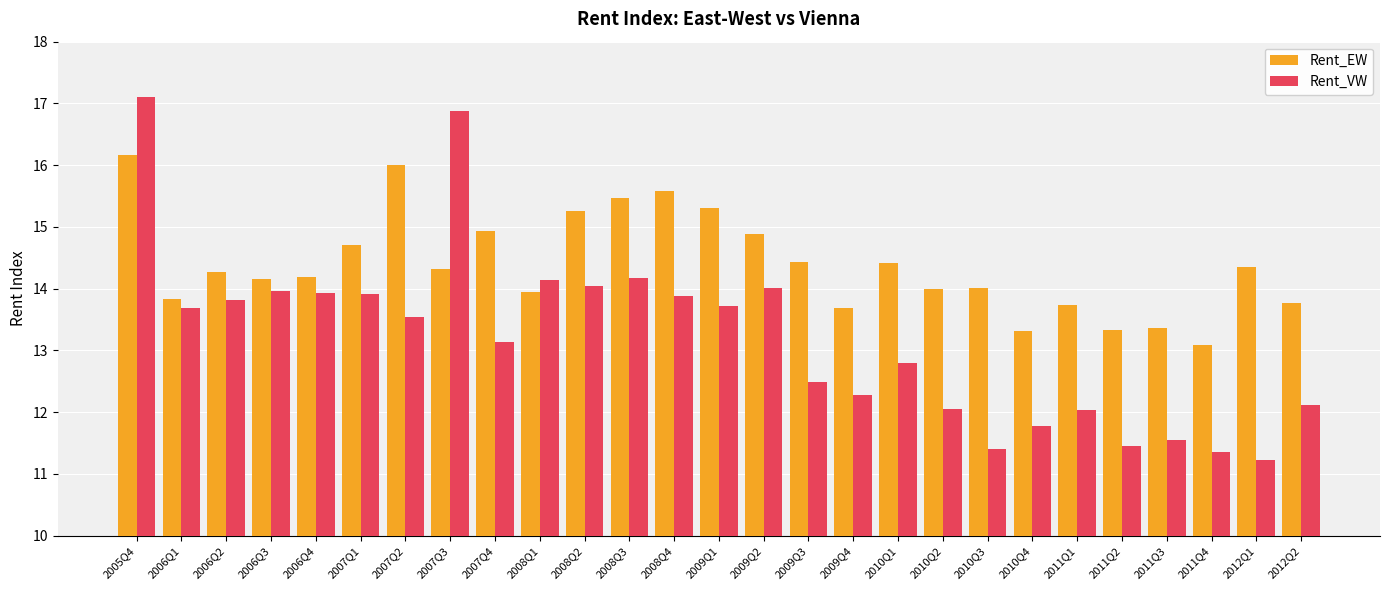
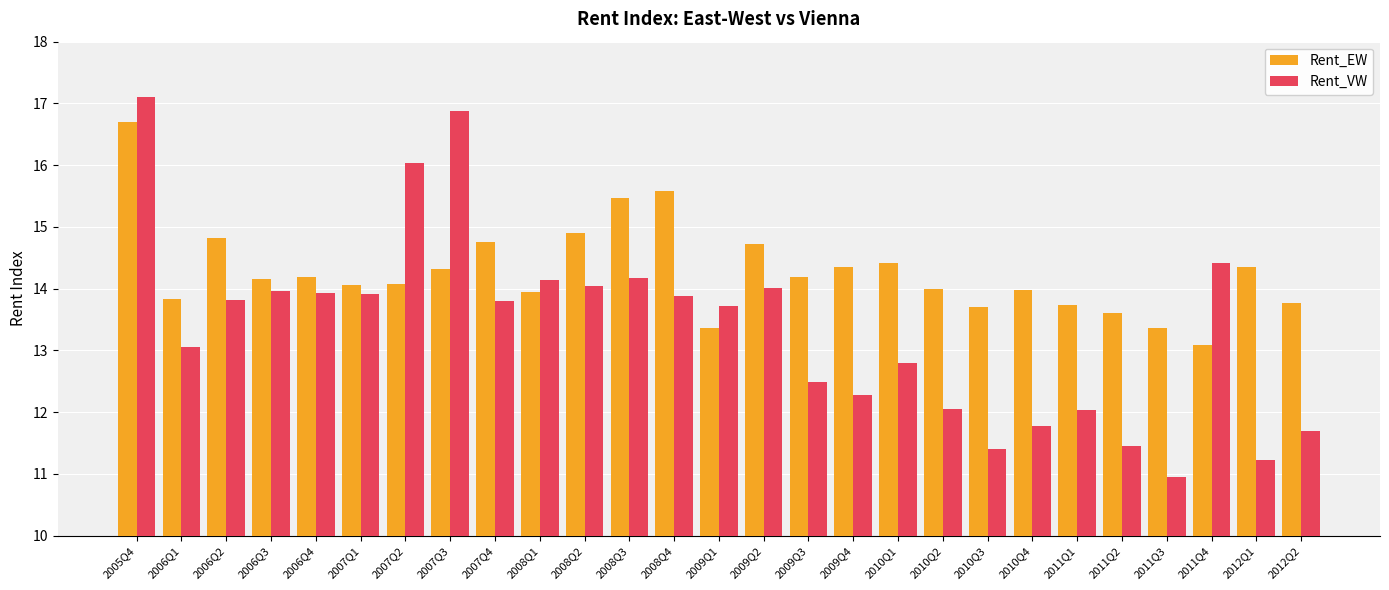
  {
    "Rent_EW": {
-     "2005Q4": 16.2,
+     "2005Q4": 16.7,
      "2006Q1": 13.8,
-     "2006Q2": 14.3,
+     "2006Q2": 14.8,
      "2006Q3": 14.2,
      "2006Q4": 14.2,
-     "2007Q1": 14.7,
-     "2007Q2": 16.0,
+     "2007Q1": 14.1,
+     "2007Q2": 14.1,
      "2007Q3": 14.3,
-     "2007Q4": 14.9,
+     "2007Q4": 14.8,
      "2008Q1": 13.9,
-     "2008Q2": 15.3,
+     "2008Q2": 14.9,
      "2008Q3": 15.5,
      "2008Q4": 15.6,
-     "2009Q1": 15.3,
-     "2009Q2": 14.9,
-     "2009Q3": 14.4,
-     "2009Q4": 13.7,
+     "2009Q1": 13.4,
+     "2009Q2": 14.7,
+     "2009Q3": 14.2,
+     "2009Q4": 14.3,
      "2010Q1": 14.4,
      "2010Q2": 14.0,
-     "2010Q3": 14.0,
-     "2010Q4": 13.3,
+     "2010Q3": 13.7,
+     "2010Q4": 14.0,
      "2011Q1": 13.7,
-     "2011Q2": 13.3,
+     "2011Q2": 13.6,
      "2011Q3": 13.4,
      "2011Q4": 13.1,
      "2012Q1": 14.3,
      "2012Q2": 13.8
    },
    "Rent_VW": {
      "2005Q4": 17.1,
-     "2006Q1": 13.7,
+     "2006Q1": 13.1,
      "2006Q2": 13.8,
      "2006Q3": 14.0,
      "2006Q4": 13.9,
      "2007Q1": 13.9,
-     "2007Q2": 13.5,
+     "2007Q2": 16.0,
      "2007Q3": 16.9,
-     "2007Q4": 13.1,
+     "2007Q4": 13.8,
      "2008Q1": 14.1,
      "2008Q2": 14.0,
      "2008Q3": 14.2,
      "2008Q4": 13.9,
      "2009Q1": 13.7,
      "2009Q2": 14.0,
      "2009Q3": 12.5,
      "2009Q4": 12.3,
      "2010Q1": 12.8,
      "2010Q2": 12.1,
      "2010Q3": 11.4,
      "2010Q4": 11.8,
      "2011Q1": 12.0,
      "2011Q2": 11.5,
-     "2011Q3": 11.5,
-     "2011Q4": 11.3,
+     "2011Q3": 10.9,
+     "2011Q4": 14.4,
      "2012Q1": 11.2,
-     "2012Q2": 12.1
+     "2012Q2": 11.7
    }
  }
